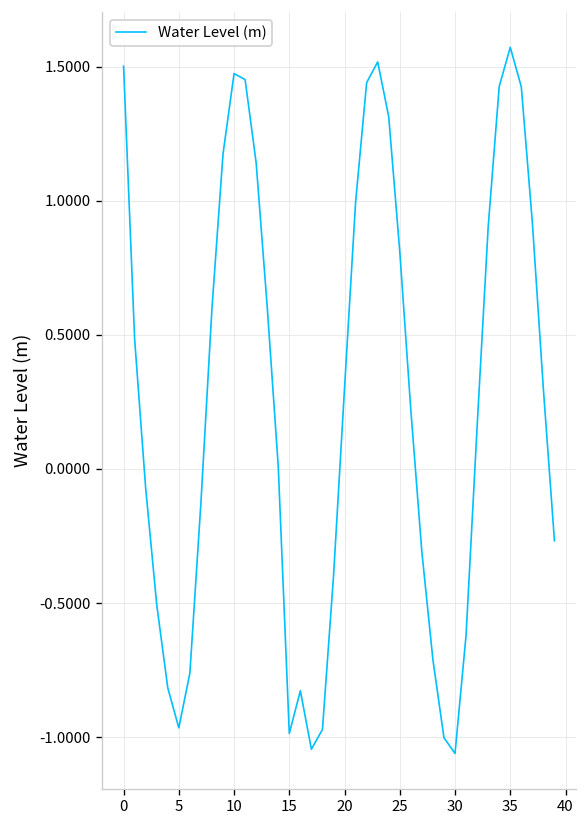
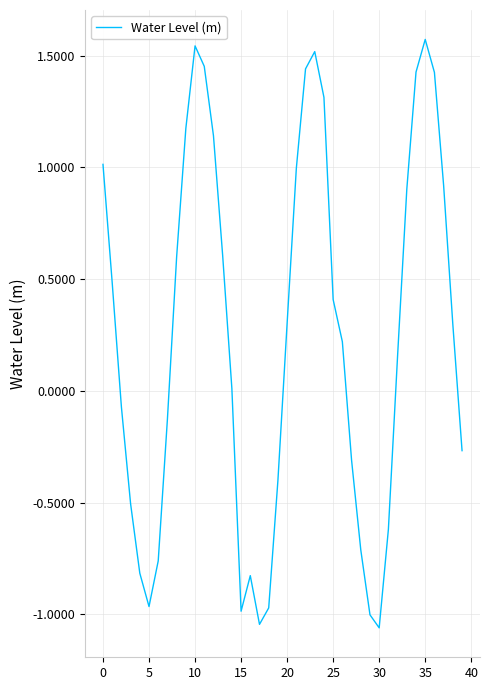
  {
-   "0": 1.50,
+   "0": 1.01,
    "5": -0.97,
-   "10": 1.48,
+   "10": 1.54,
    "15": -0.99,
    "20": 0.30,
-   "25": 0.81,
+   "25": 0.41,
    "30": -1.06,
    "35": 1.57
  }
